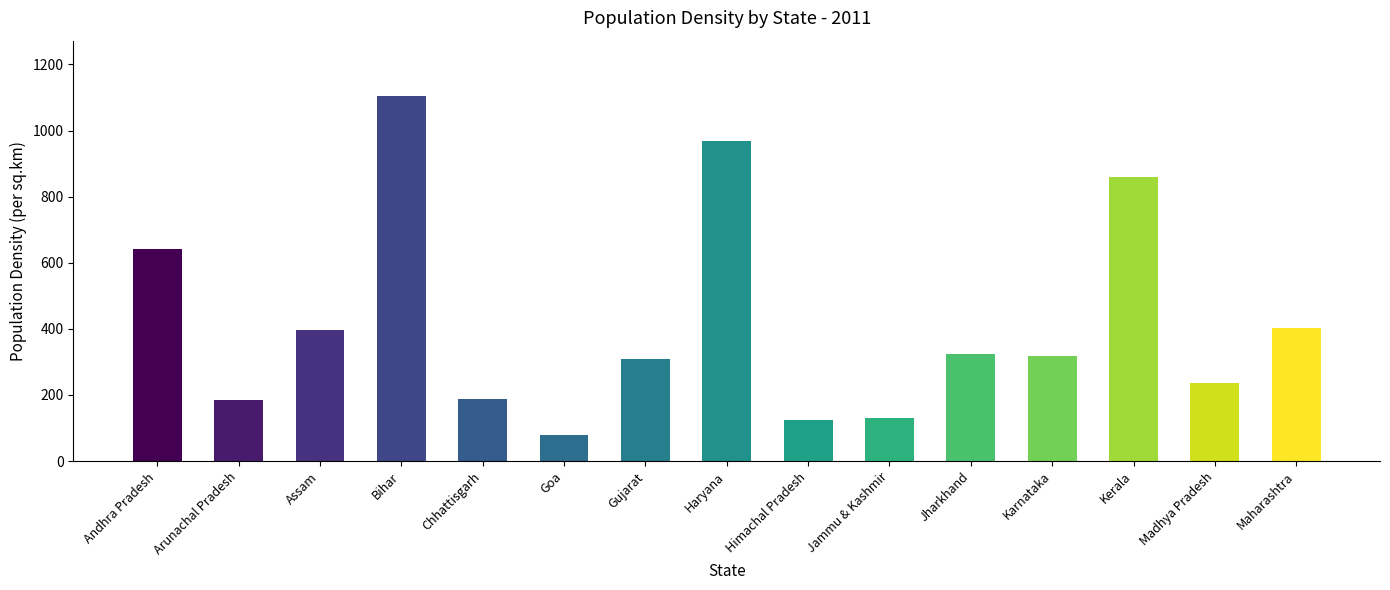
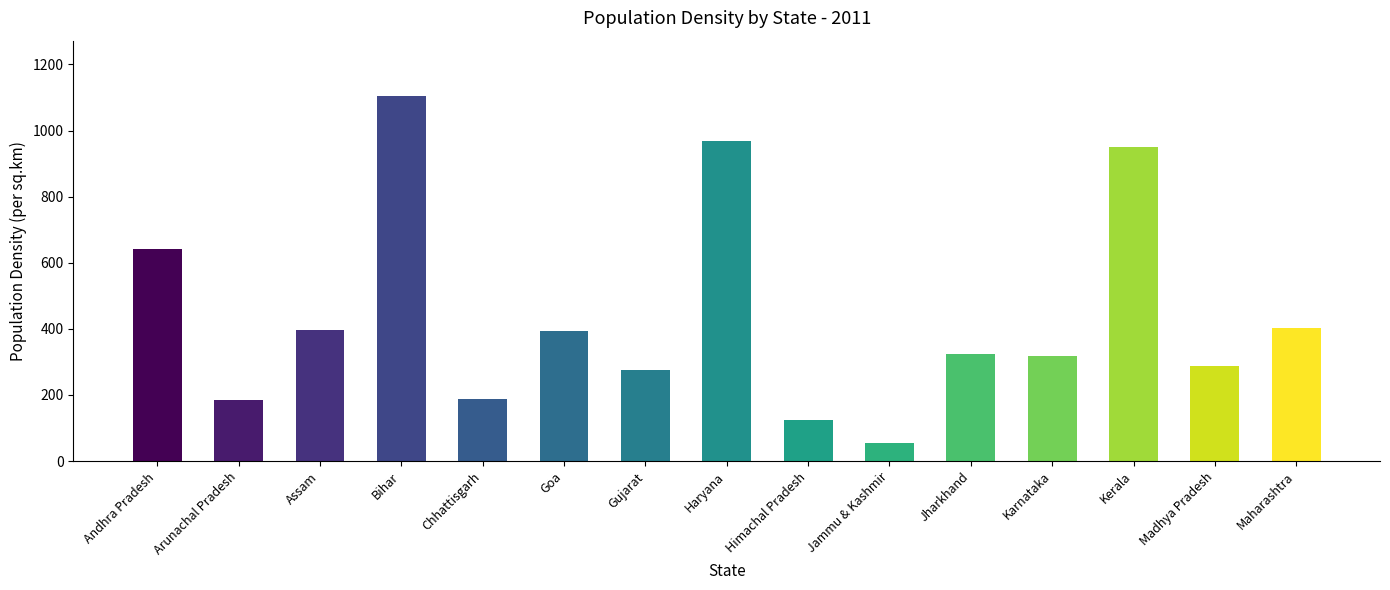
  {
    "Andhra Pradesh": 640,
    "Arunachal Pradesh": 190,
    "Assam": 400,
    "Bihar": 1110,
    "Chhattisgarh": 190,
-   "Goa": 80,
-   "Gujarat": 310,
+   "Goa": 390,
+   "Gujarat": 280,
    "Haryana": 970,
    "Himachal Pradesh": 120,
-   "Jammu & Kashmir": 130,
+   "Jammu & Kashmir": 60,
    "Jharkhand": 320,
    "Karnataka": 320,
-   "Kerala": 860,
-   "Madhya Pradesh": 240,
+   "Kerala": 950,
+   "Madhya Pradesh": 290,
    "Maharashtra": 400
  }
